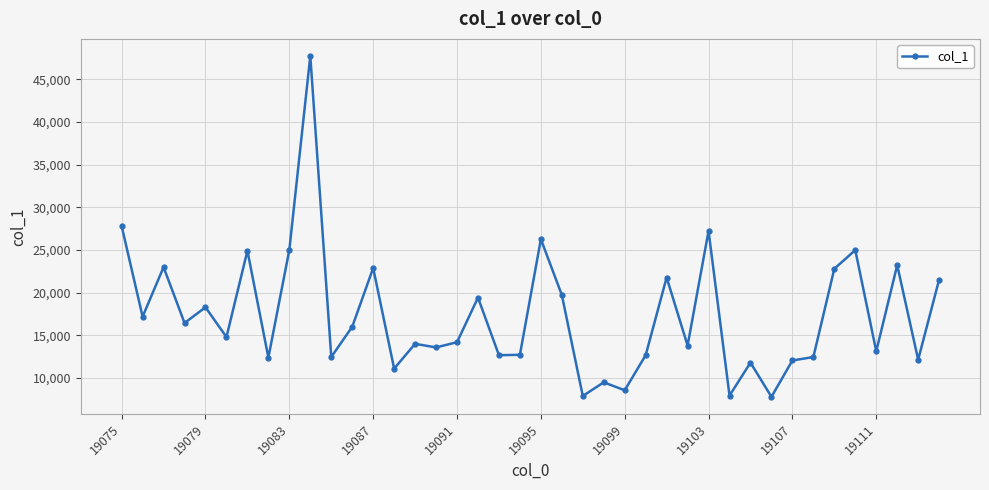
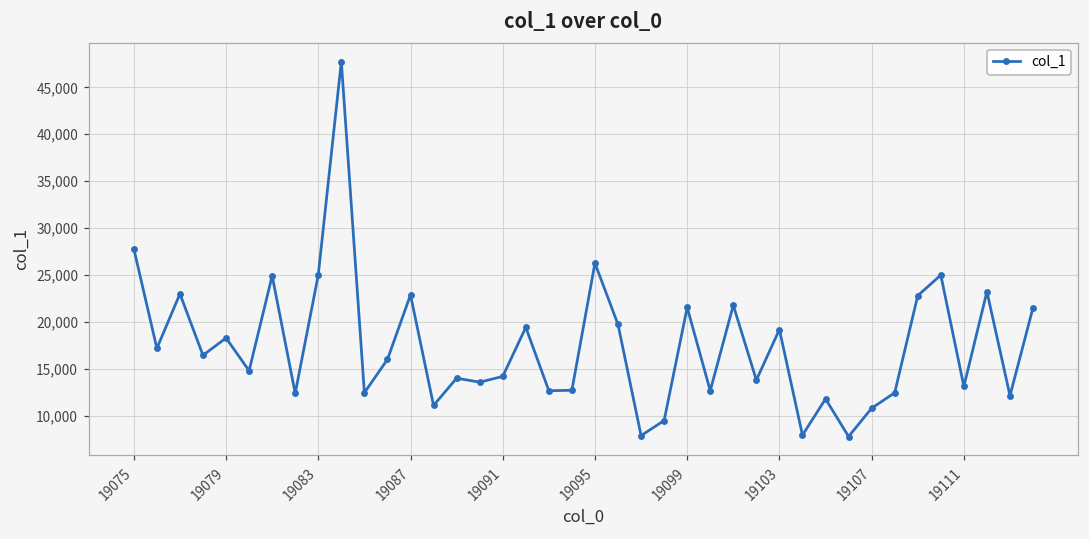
  {
    "19075": "28,000",
    "19079": "18,000",
    "19083": "25,000",
    "19087": "23,000",
    "19091": "14,000",
    "19095": "26,000",
-   "19099": "9,000",
-   "19103": "27,000",
-   "19107": "12,000",
+   "19099": "22,000",
+   "19103": "19,000",
+   "19107": "11,000",
    "19111": "13,000"
  }
